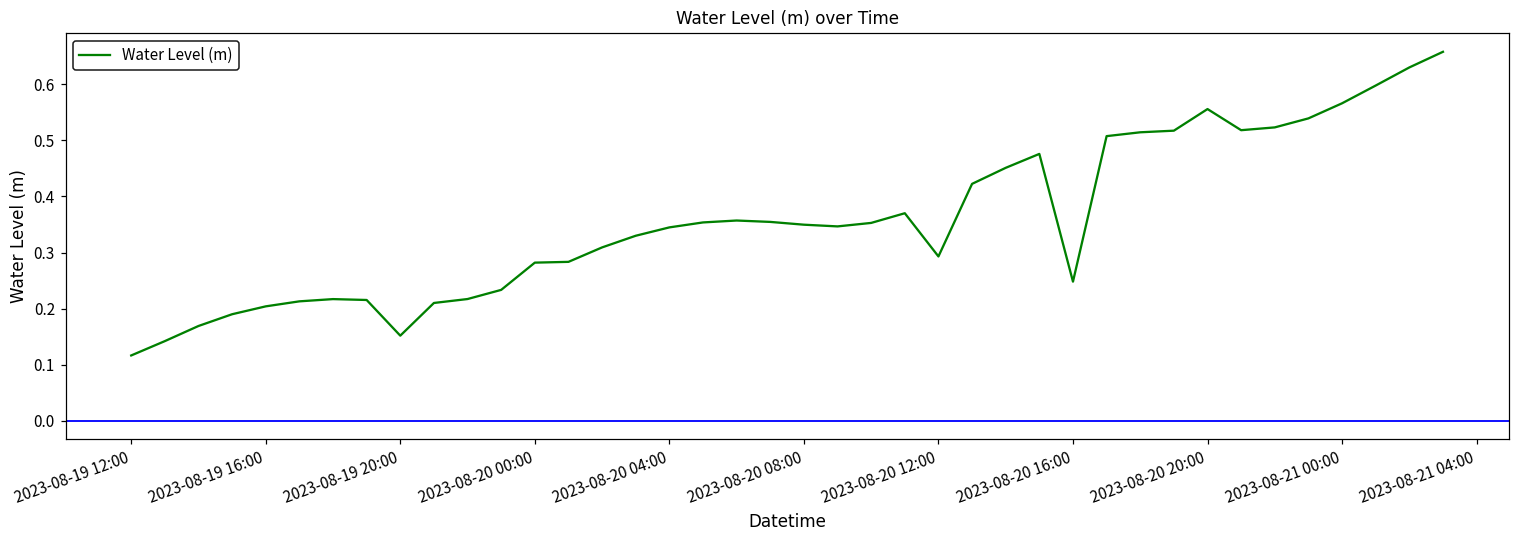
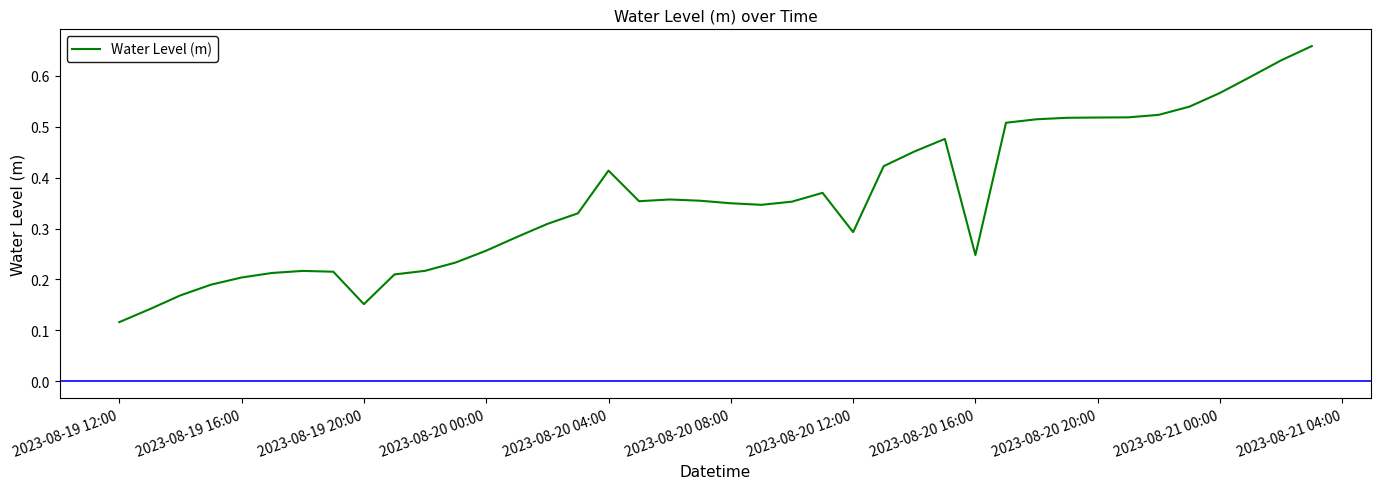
  {
    "2023-08-19 12:00": 0.12,
    "2023-08-19 16:00": 0.20,
    "2023-08-19 20:00": 0.15,
-   "2023-08-20 00:00": 0.28,
-   "2023-08-20 04:00": 0.34,
+   "2023-08-20 00:00": 0.26,
+   "2023-08-20 04:00": 0.41,
    "2023-08-20 08:00": 0.35,
    "2023-08-20 12:00": 0.29,
    "2023-08-20 16:00": 0.25,
-   "2023-08-20 20:00": 0.56,
+   "2023-08-20 20:00": 0.52,
    "2023-08-21 00:00": 0.57
  }
